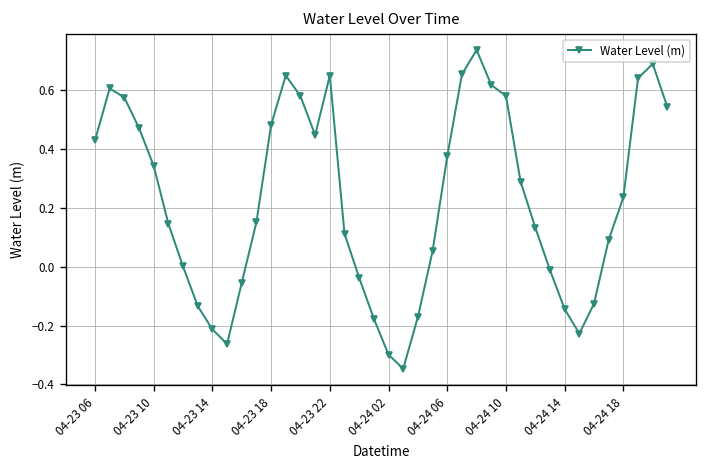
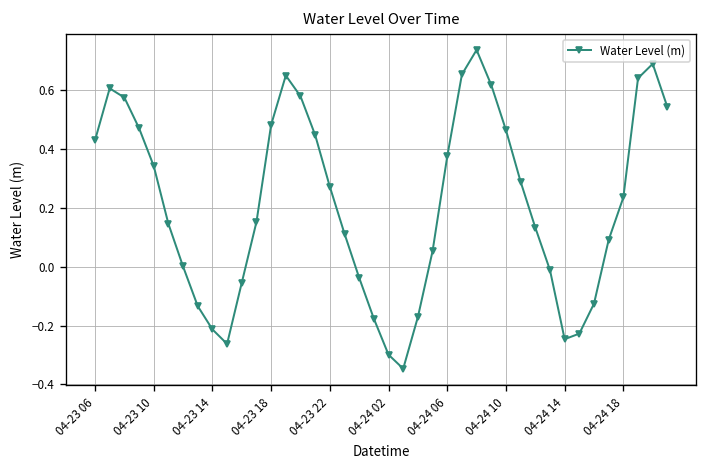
  {
    "04-23 06": 0.43,
    "04-23 10": 0.34,
    "04-23 14": -0.21,
    "04-23 18": 0.48,
-   "04-23 22": 0.65,
+   "04-23 22": 0.27,
    "04-24 02": -0.30,
    "04-24 06": 0.37,
-   "04-24 10": 0.58,
-   "04-24 14": -0.14,
+   "04-24 10": 0.46,
+   "04-24 14": -0.25,
    "04-24 18": 0.24
  }
